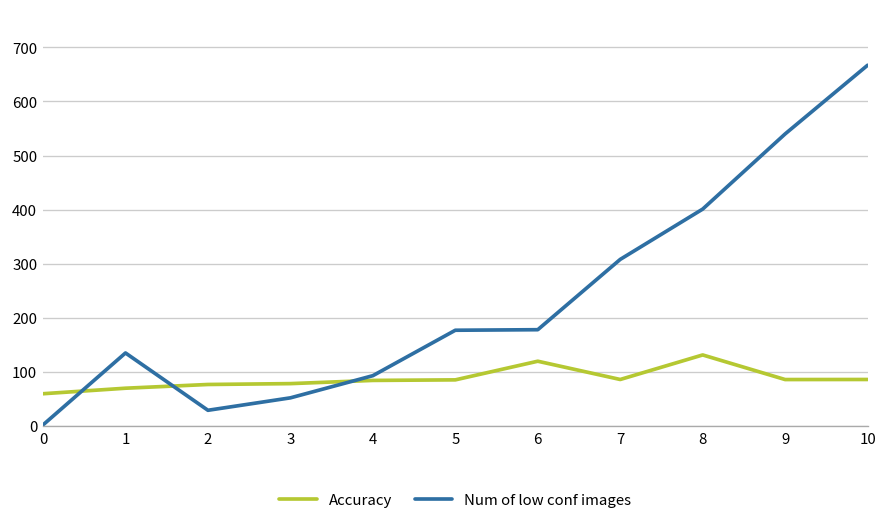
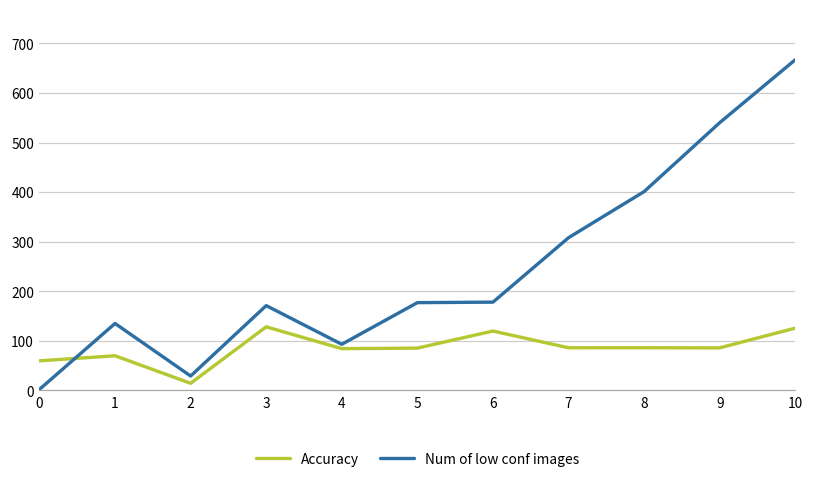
  {
    "Accuracy": {
      "0": 60,
      "1": 70,
-     "2": 80,
-     "3": 80,
+     "2": 10,
+     "3": 130,
      "4": 80,
      "5": 90,
      "6": 120,
      "7": 90,
-     "8": 130,
+     "8": 90,
      "9": 90,
-     "10": 90
+     "10": 130
    },
    "Num of low conf images": {
      "0": 0,
      "1": 140,
      "2": 30,
-     "3": 50,
+     "3": 170,
      "4": 90,
      "5": 180,
      "6": 180,
      "7": 310,
      "8": 400,
      "9": 540,
      "10": 670
    }
  }
